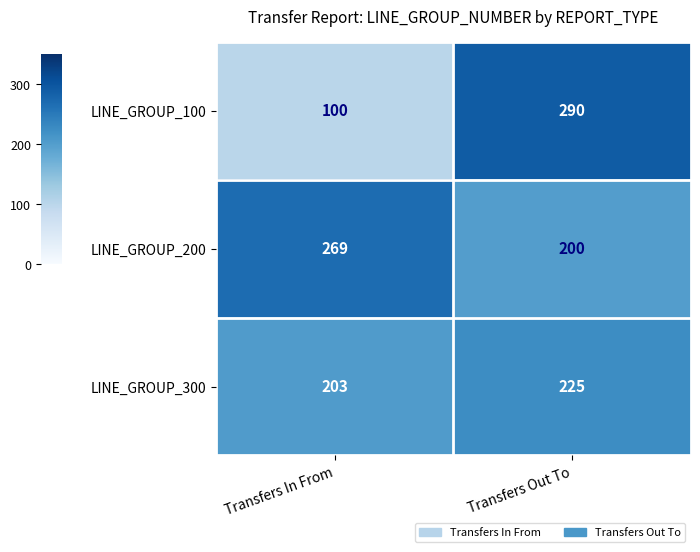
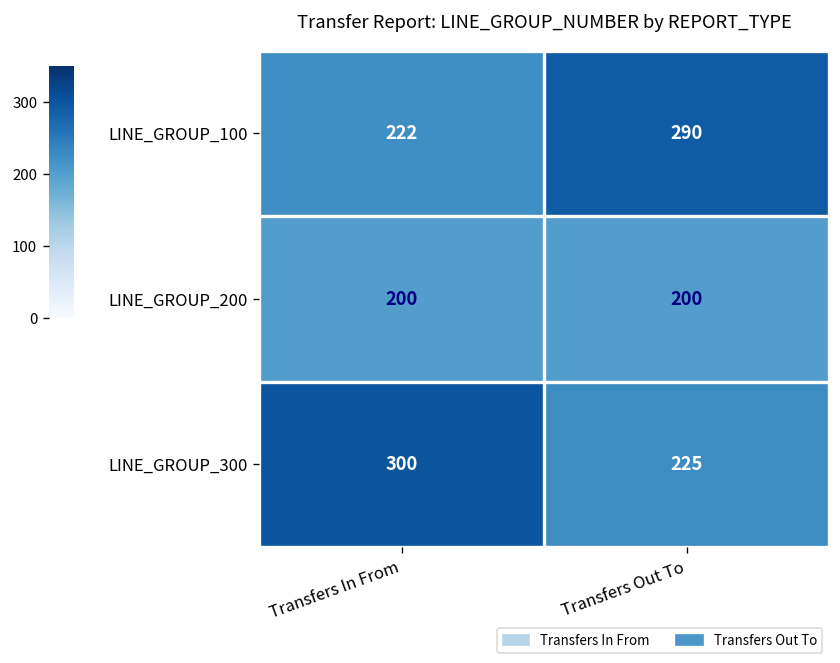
  {
    "LINE_GROUP_100": {
-     "Transfers In From": 100,
+     "Transfers In From": 222,
      "Transfers Out To": 290
    },
    "LINE_GROUP_200": {
-     "Transfers In From": 269,
+     "Transfers In From": 200,
      "Transfers Out To": 200
    },
    "LINE_GROUP_300": {
-     "Transfers In From": 203,
+     "Transfers In From": 300,
      "Transfers Out To": 225
    }
  }
